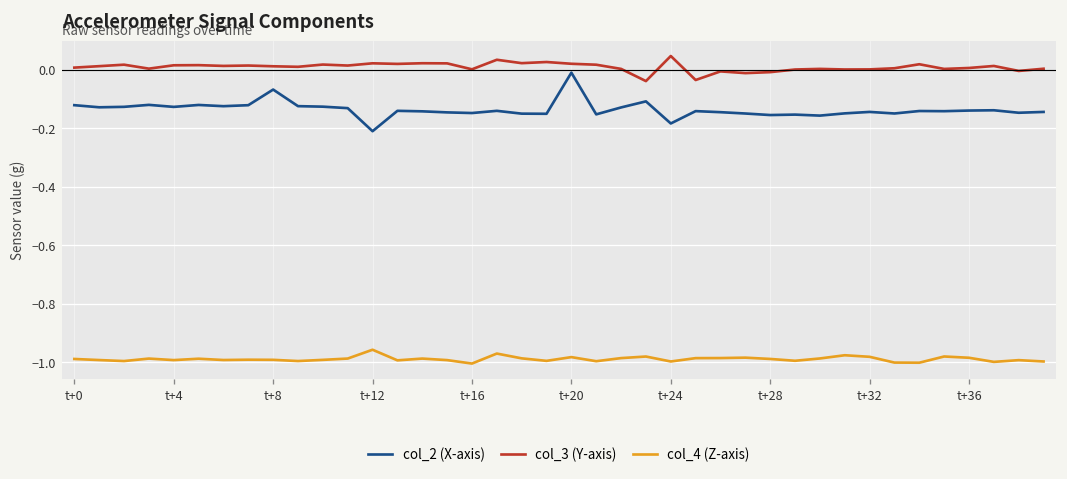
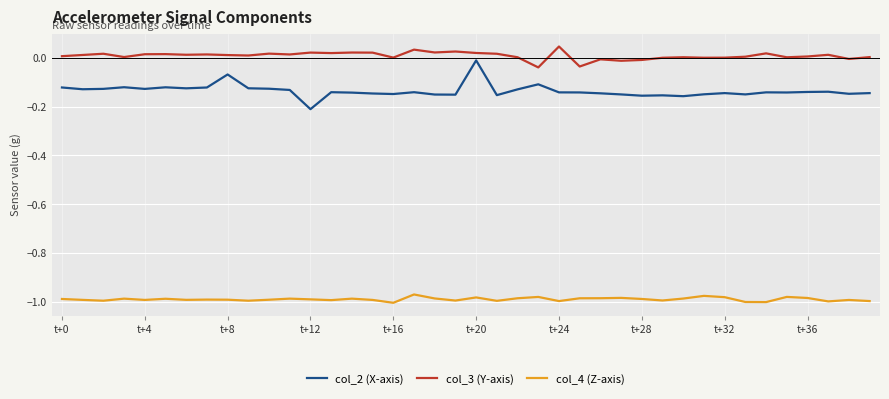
  {
    "col_2 (X-axis)": {
      "t+0": -0.12,
      "t+4": -0.13,
      "t+8": -0.07,
      "t+12": -0.21,
      "t+16": -0.15,
      "t+20": -0.01,
-     "t+24": -0.18,
+     "t+24": -0.14,
      "t+28": -0.15,
      "t+32": -0.14,
      "t+36": -0.14
    },
    "col_3 (Y-axis)": {
      "t+0": 0.01,
      "t+4": 0.02,
      "t+8": 0.01,
      "t+12": 0.02,
      "t+16": 0.00,
      "t+20": 0.02,
      "t+24": 0.05,
      "t+28": -0.01,
      "t+32": 0.00,
      "t+36": 0.01
    },
    "col_4 (Z-axis)": {
      "t+0": -0.99,
      "t+4": -0.99,
      "t+8": -0.99,
-     "t+12": -0.96,
+     "t+12": -0.99,
      "t+16": -1.00,
      "t+20": -0.98,
      "t+24": -1.00,
      "t+28": -0.99,
      "t+32": -0.98,
      "t+36": -0.98
    }
  }
